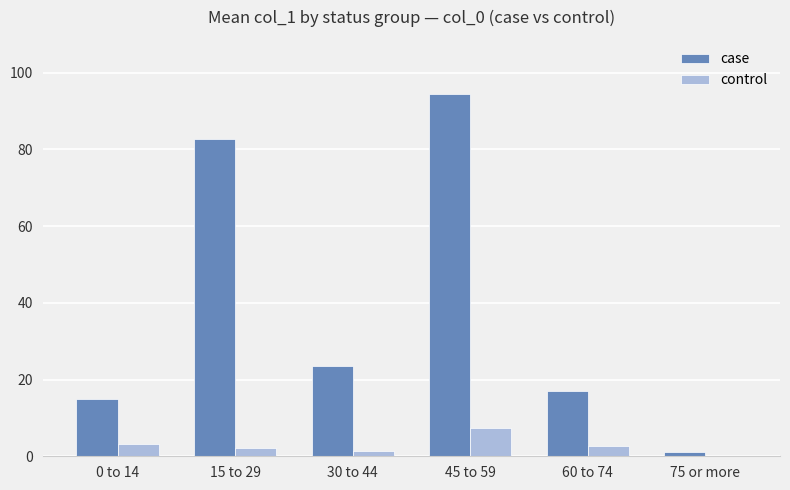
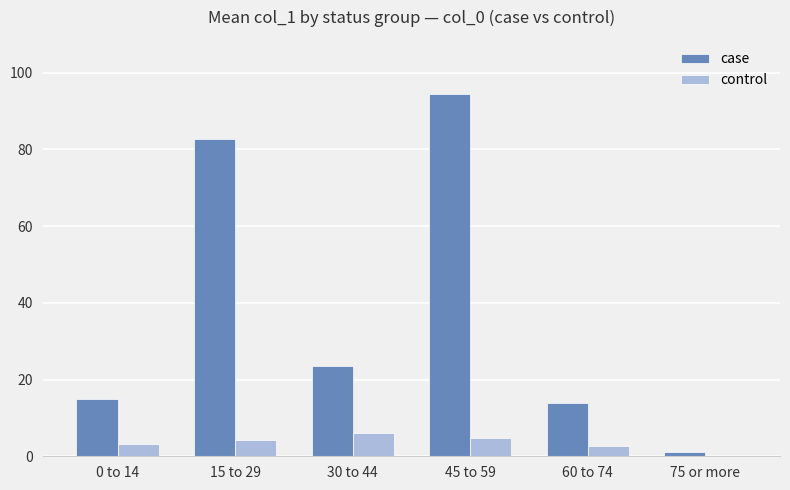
  {
    "case": {
      "0 to 14": 15,
      "15 to 29": 83,
      "30 to 44": 24,
      "45 to 59": 94,
-     "60 to 74": 17,
+     "60 to 74": 14,
      "75 or more": 1
    },
    "control": {
      "0 to 14": 3,
-     "15 to 29": 2,
-     "30 to 44": 1,
-     "45 to 59": 7,
+     "15 to 29": 4,
+     "30 to 44": 6,
+     "45 to 59": 5,
      "60 to 74": 3,
      "75 or more": 0
    }
  }
